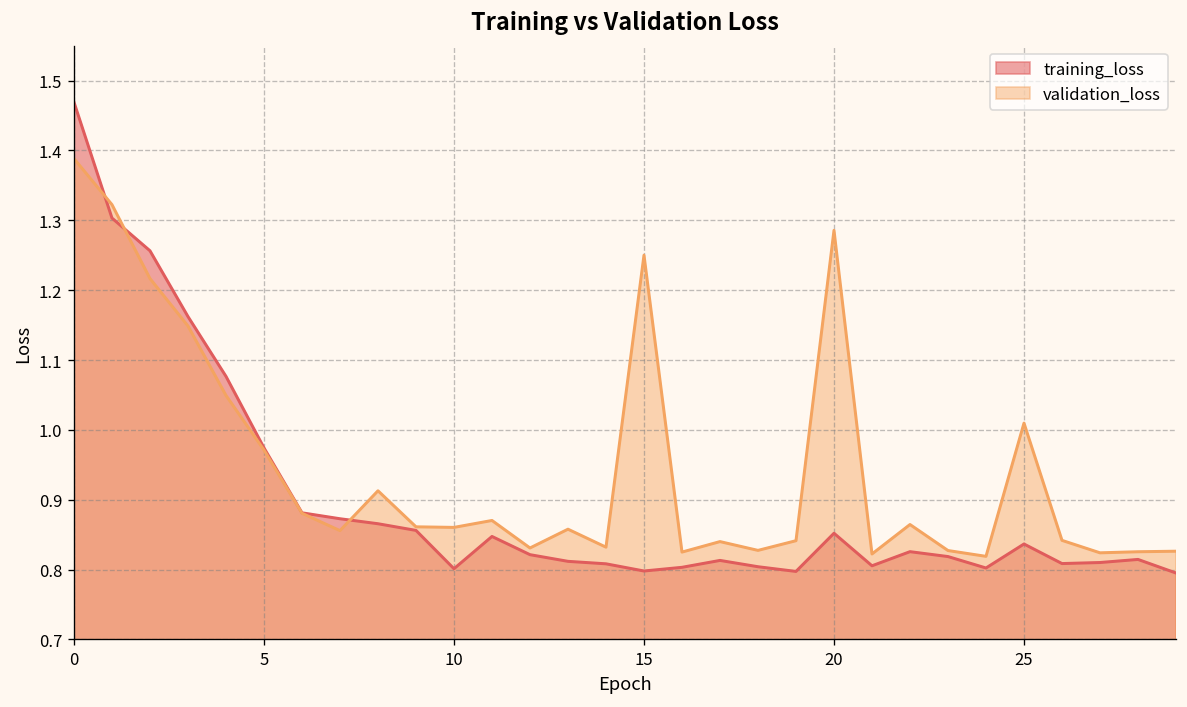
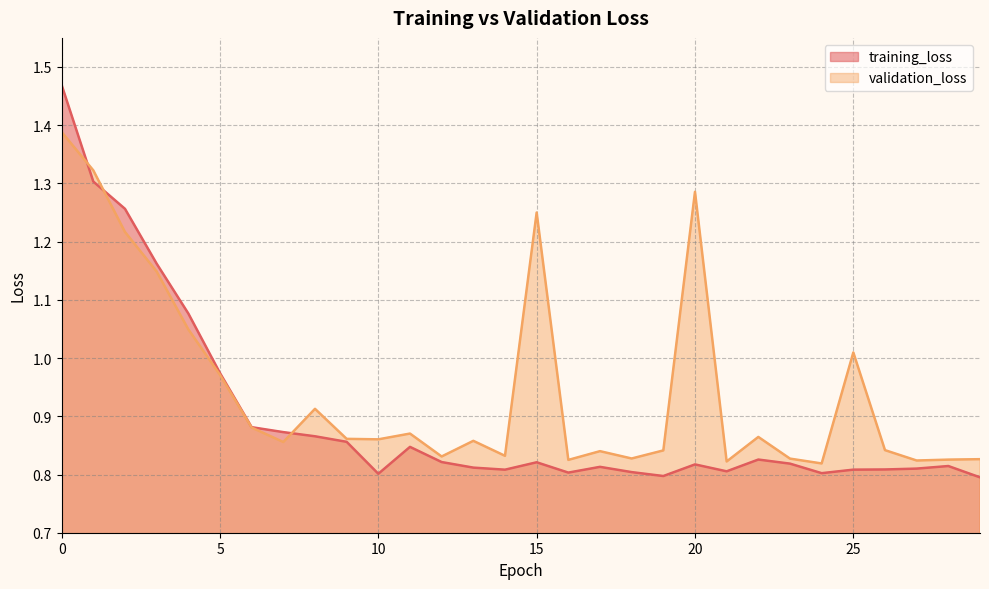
  {
    "training_loss": {
      "0": 1.47,
      "10": 0.80,
-     "15": 0.80,
-     "20": 0.85,
-     "25": 0.84
+     "15": 0.82,
+     "20": 0.82,
+     "25": 0.81
    },
    "validation_loss": {
      "0": 1.39,
      "10": 0.86,
      "15": 1.25,
      "20": 1.29,
      "25": 1.01
    }
  }
